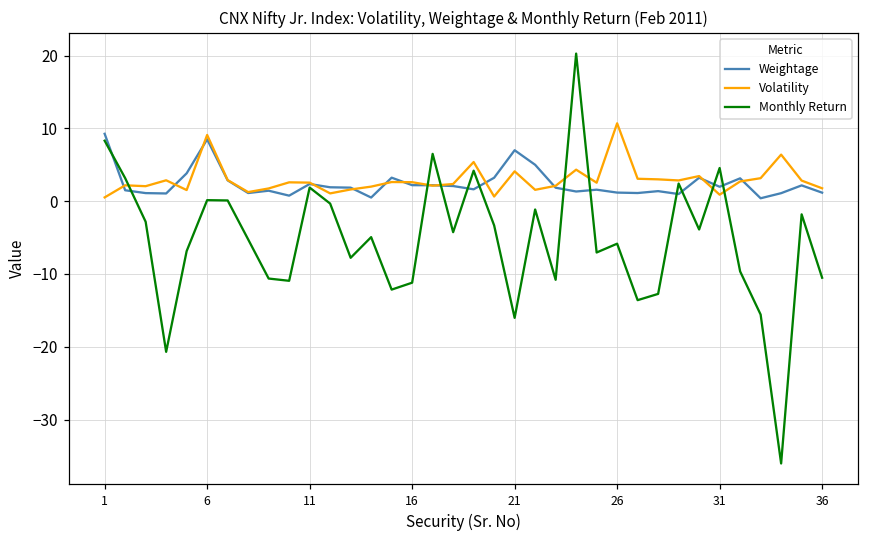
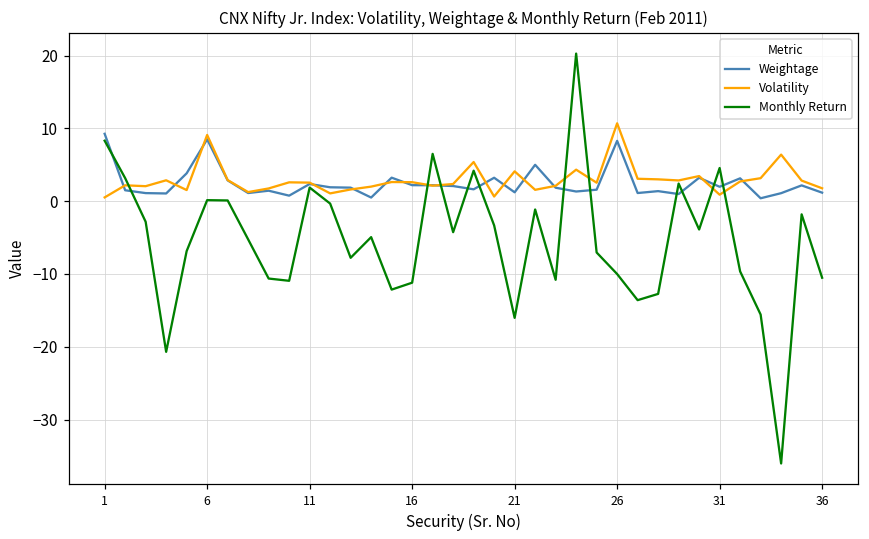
  {
    "Weightage": {
      "1": 9,
      "6": 9,
      "16": 2,
-     "21": 7,
-     "26": 1,
+     "21": 1,
+     "26": 8,
      "31": 2,
      "36": 1
    },
    "Volatility": {
      "1": 1,
      "6": 9,
      "16": 3,
      "21": 4,
      "26": 11,
      "31": 1,
      "36": 2
    },
    "Monthly Return": {
      "1": 8,
      "6": 0,
      "11": 2,
      "16": -11,
      "21": -16,
-     "26": -6,
+     "26": -10,
      "31": 5,
      "36": -11
    }
  }
